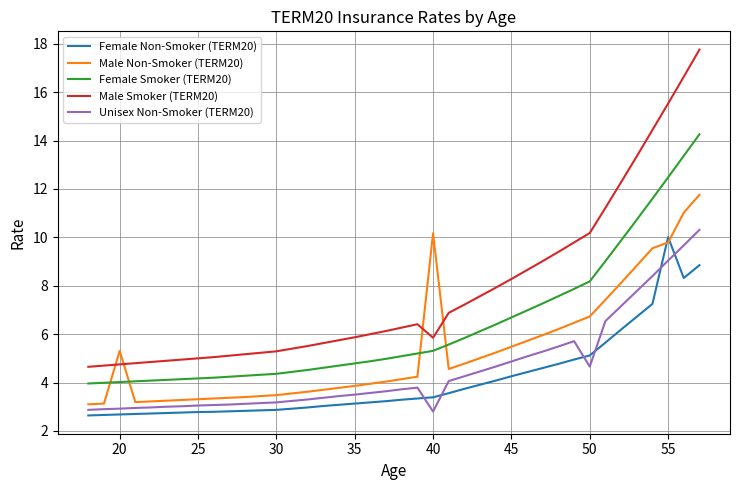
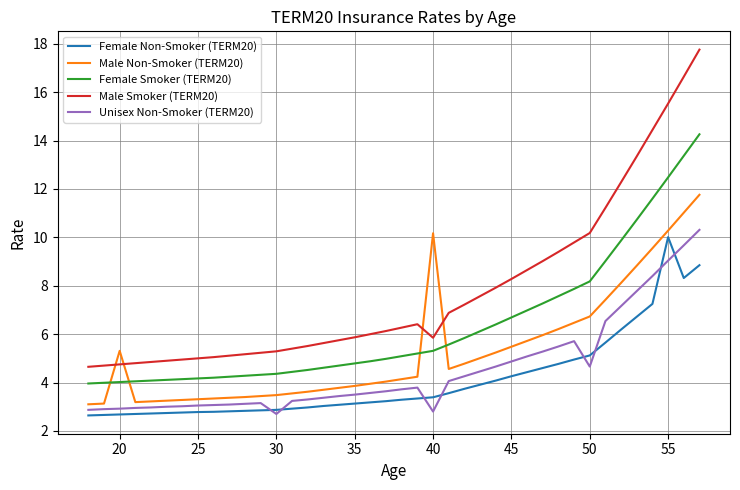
  {
    "Female Non-Smoker (TERM20)": {
      "20": 2.7,
      "25": 2.8,
      "30": 2.9,
      "35": 3.1,
      "40": 3.4,
      "45": 4.3,
      "50": 5.1,
      "55": 10.0
    },
    "Male Non-Smoker (TERM20)": {
      "20": 5.3,
      "25": 3.3,
      "30": 3.5,
      "35": 3.9,
      "40": 10.2,
      "45": 5.5,
      "50": 6.7,
-     "55": 9.8
+     "55": 10.3
    },
    "Female Smoker (TERM20)": {
      "20": 4.0,
      "25": 4.2,
      "30": 4.4,
      "35": 4.8,
      "40": 5.3,
      "45": 6.7,
      "50": 8.2,
      "55": 12.5
    },
    "Male Smoker (TERM20)": {
      "20": 4.8,
      "25": 5.0,
      "30": 5.3,
      "35": 5.9,
      "40": 5.9,
      "45": 8.3,
      "50": 10.2,
      "55": 15.5
    },
    "Unisex Non-Smoker (TERM20)": {
      "20": 2.9,
      "25": 3.1,
-     "30": 3.2,
+     "30": 2.7,
      "35": 3.5,
      "40": 2.8,
      "45": 4.9,
      "50": 4.7,
      "55": 9.0
    }
  }
